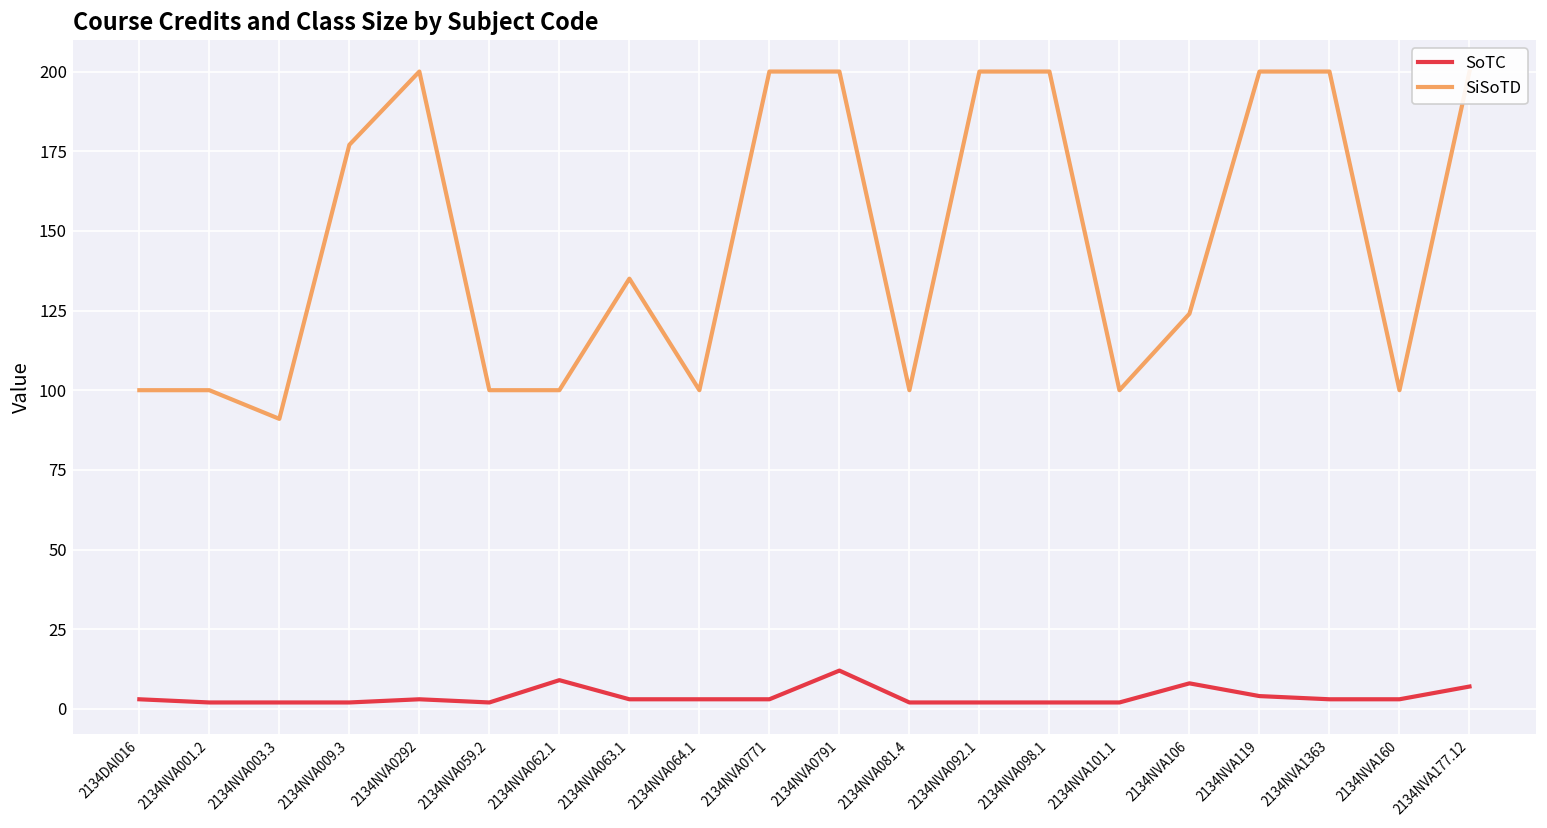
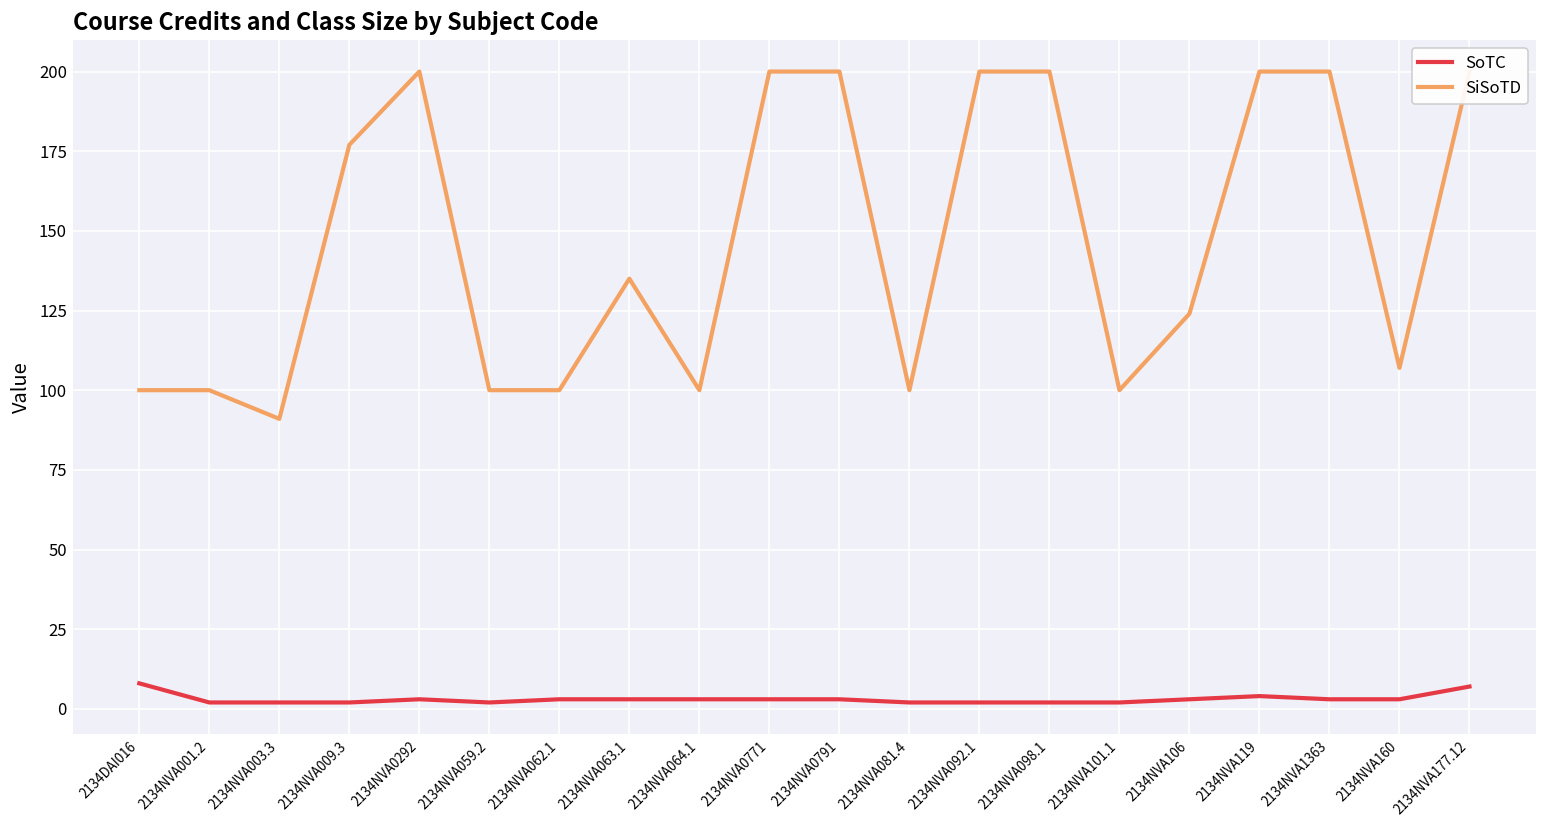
  {
    "SoTC": {
-     "2134DAI016": 3,
+     "2134DAI016": 8,
      "2134NVA001.2": 2,
      "2134NVA003.3": 2,
      "2134NVA009.3": 2,
      "2134NVA0292": 3,
      "2134NVA059.2": 2,
-     "2134NVA062.1": 9,
+     "2134NVA062.1": 3,
      "2134NVA063.1": 3,
      "2134NVA064.1": 3,
      "2134NVA0771": 3,
-     "2134NVA0791": 12,
+     "2134NVA0791": 3,
      "2134NVA081.4": 2,
      "2134NVA092.1": 2,
      "2134NVA098.1": 2,
      "2134NVA101.1": 2,
-     "2134NVA106": 8,
+     "2134NVA106": 3,
      "2134NVA119": 4,
      "2134NVA1363": 3,
      "2134NVA160": 3,
      "2134NVA177.12": 7
    },
    "SiSoTD": {
      "2134DAI016": 100,
      "2134NVA001.2": 100,
      "2134NVA003.3": 91,
      "2134NVA009.3": 177,
      "2134NVA0292": 200,
      "2134NVA059.2": 100,
      "2134NVA062.1": 100,
      "2134NVA063.1": 135,
      "2134NVA064.1": 100,
      "2134NVA0771": 200,
      "2134NVA0791": 200,
      "2134NVA081.4": 100,
      "2134NVA092.1": 200,
      "2134NVA098.1": 200,
      "2134NVA101.1": 100,
      "2134NVA106": 124,
      "2134NVA119": 200,
      "2134NVA1363": 200,
-     "2134NVA160": 100
+     "2134NVA160": 107
    }
  }
